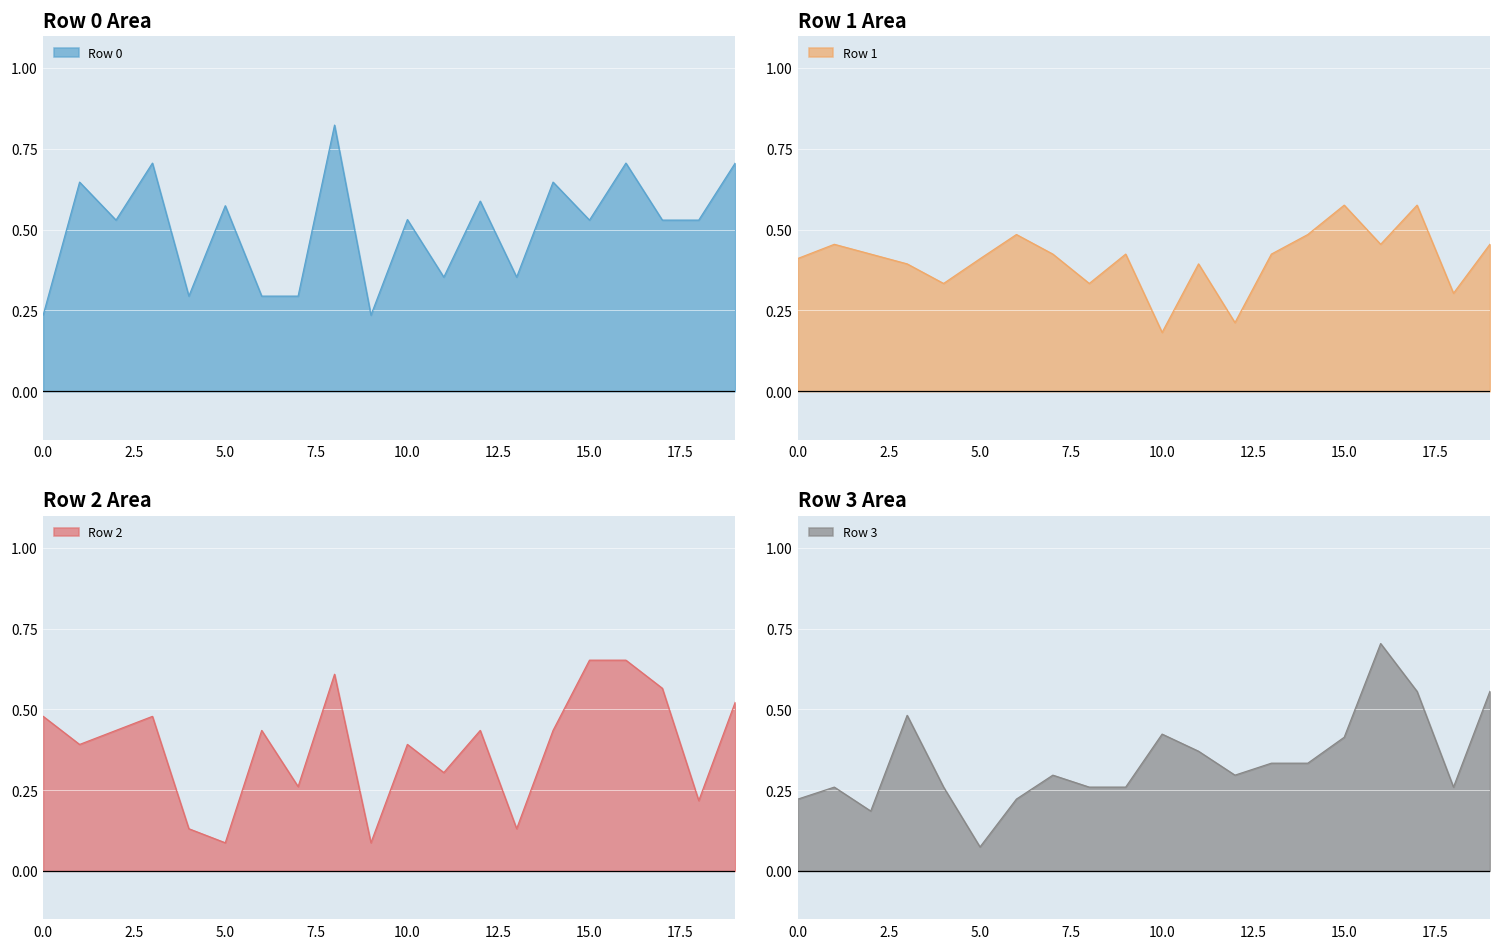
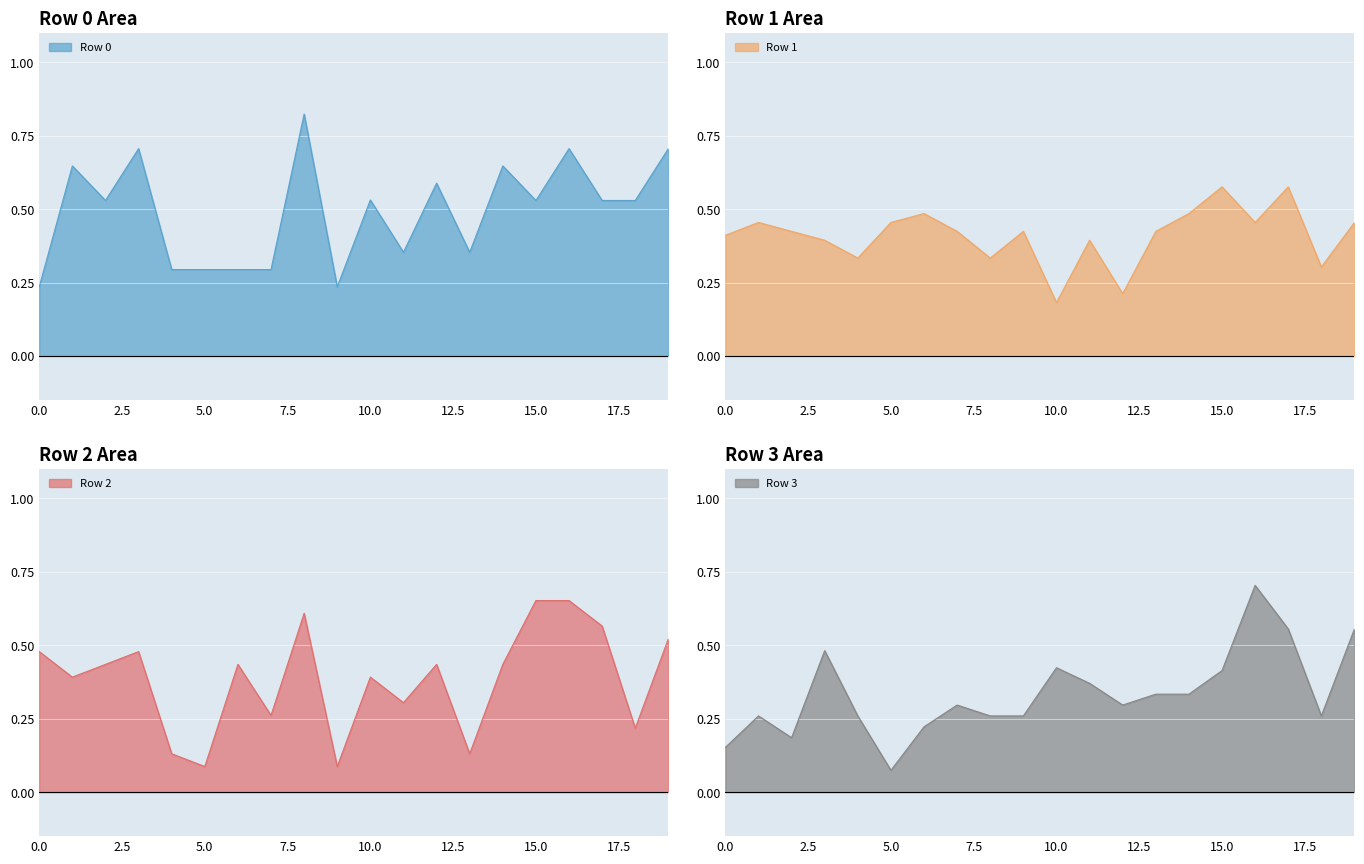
  {
    "Row 0 Area": {
      "0.0": 0.24,
-     "5.0": 0.57,
+     "5.0": 0.29,
      "10.0": 0.53,
      "15.0": 0.53
    },
    "Row 1 Area": {
      "0.0": 0.41,
-     "5.0": 0.41,
+     "5.0": 0.45,
      "10.0": 0.18,
      "15.0": 0.58
    },
    "Row 2 Area": {
      "0.0": 0.48,
      "5.0": 0.09,
      "10.0": 0.39,
      "15.0": 0.65
    },
    "Row 3 Area": {
-     "0.0": 0.22,
+     "0.0": 0.15,
      "5.0": 0.07,
      "10.0": 0.42,
      "15.0": 0.41
    }
  }
